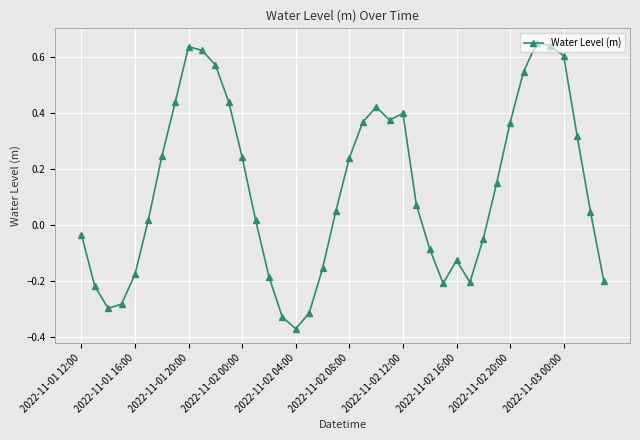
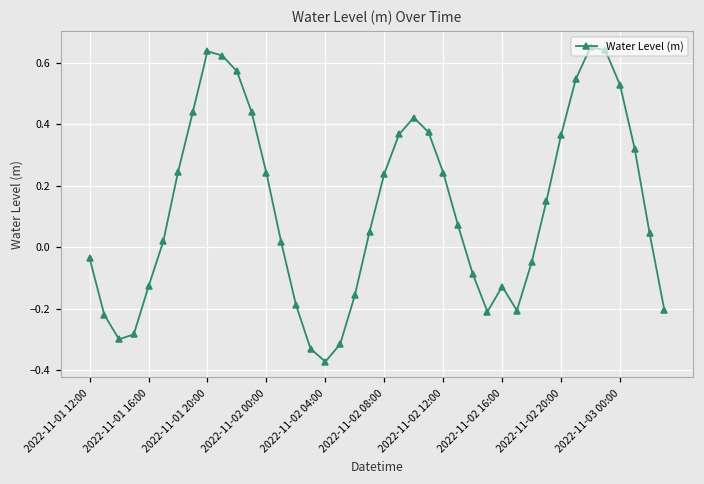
  {
    "2022-11-01 12:00": -0.04,
-   "2022-11-01 16:00": -0.18,
+   "2022-11-01 16:00": -0.13,
    "2022-11-01 20:00": 0.64,
    "2022-11-02 00:00": 0.24,
    "2022-11-02 04:00": -0.37,
    "2022-11-02 08:00": 0.24,
-   "2022-11-02 12:00": 0.40,
+   "2022-11-02 12:00": 0.24,
    "2022-11-02 16:00": -0.13,
    "2022-11-02 20:00": 0.37,
-   "2022-11-03 00:00": 0.60
+   "2022-11-03 00:00": 0.53
  }
